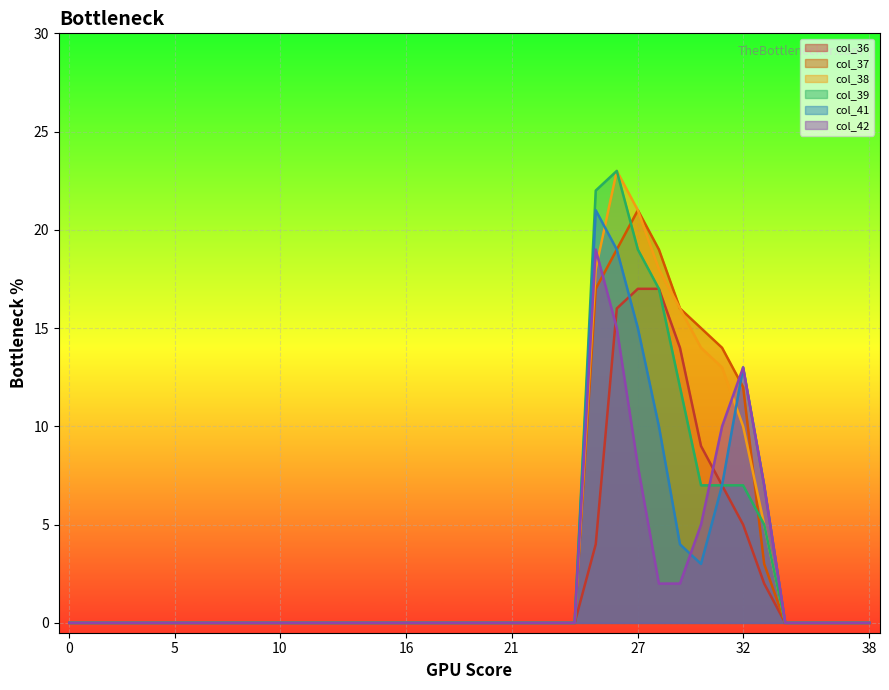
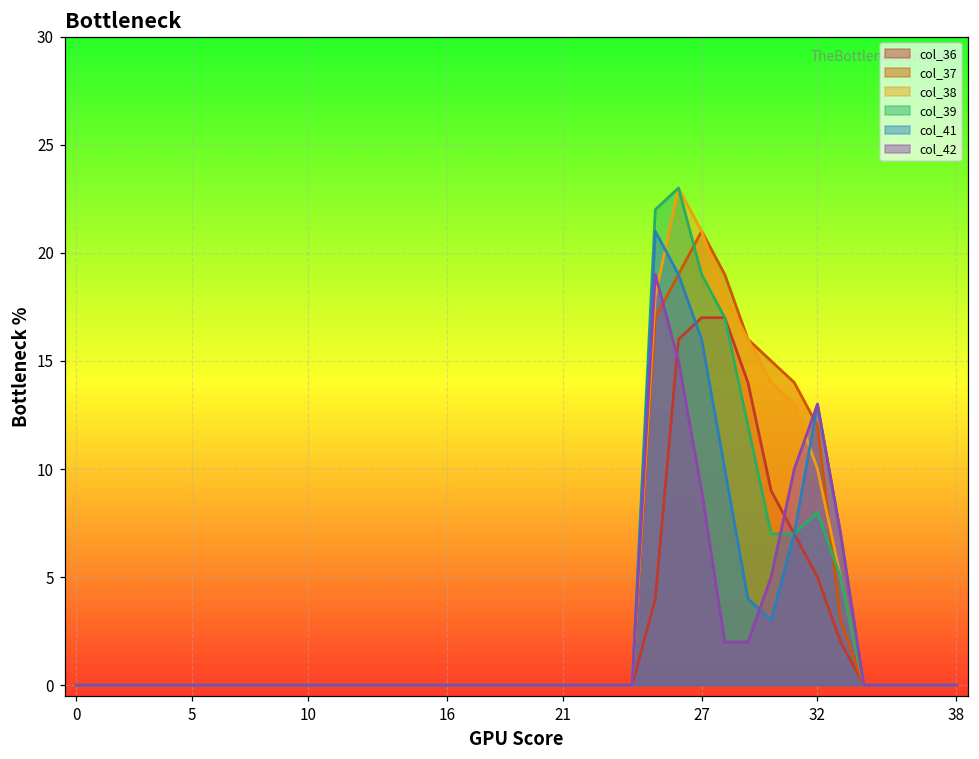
  {
    "col_39": {
      "27": 19,
-     "32": 7
+     "32": 8
    },
    "col_41": {
-     "27": 15
+     "27": 16
    },
    "col_42": {
-     "27": 8
+     "27": 9
    }
  }
